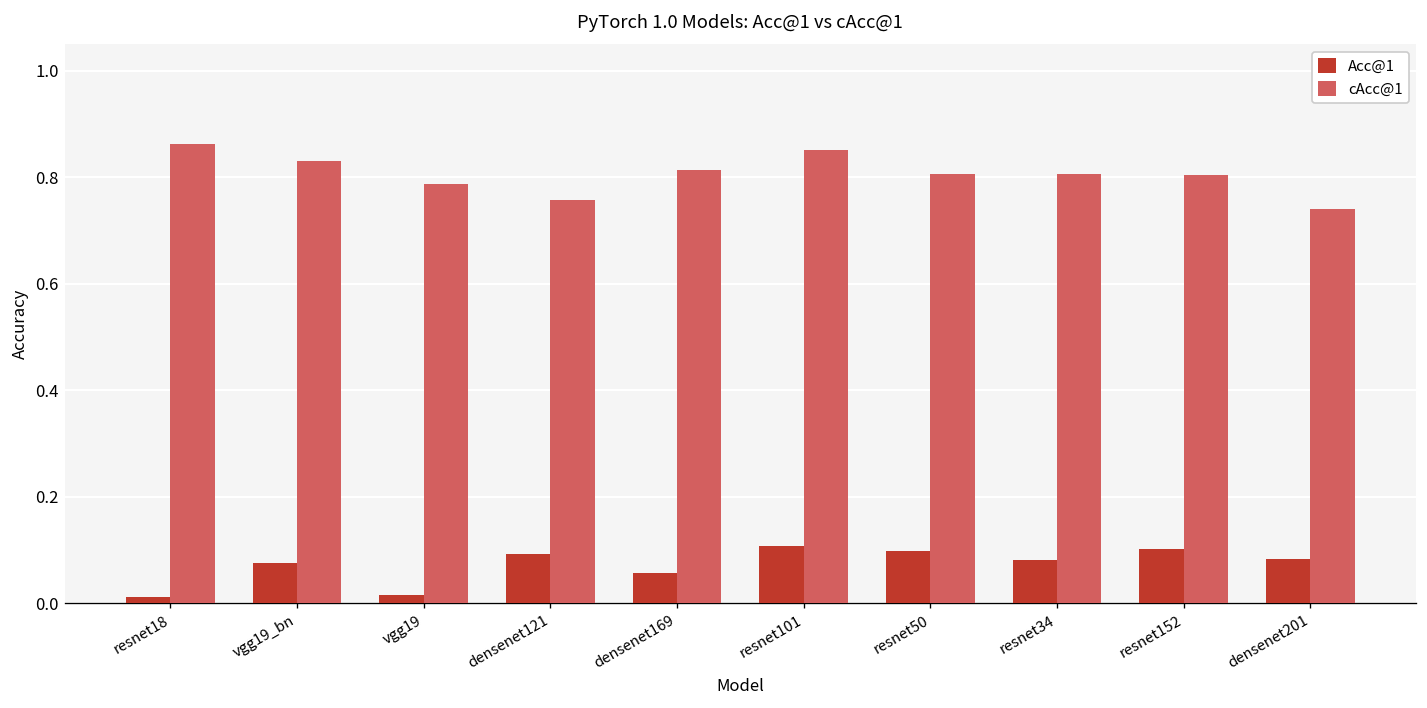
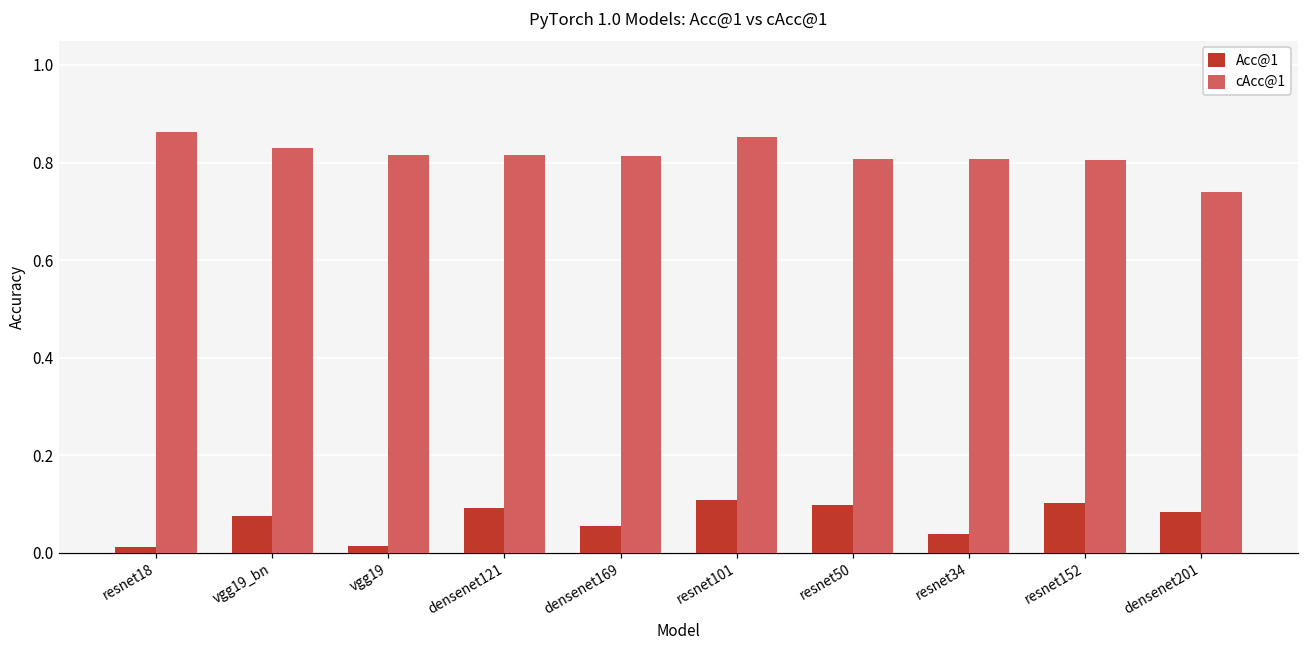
  {
    "Acc@1": {
      "resnet18": 0.01,
      "vgg19_bn": 0.08,
      "vgg19": 0.01,
      "densenet121": 0.09,
      "densenet169": 0.06,
      "resnet101": 0.11,
      "resnet50": 0.10,
-     "resnet34": 0.08,
+     "resnet34": 0.04,
      "resnet152": 0.10,
      "densenet201": 0.08
    },
    "cAcc@1": {
      "resnet18": 0.86,
      "vgg19_bn": 0.83,
-     "vgg19": 0.79,
-     "densenet121": 0.76,
+     "vgg19": 0.82,
+     "densenet121": 0.82,
      "densenet169": 0.81,
      "resnet101": 0.85,
      "resnet50": 0.81,
      "resnet34": 0.81,
      "resnet152": 0.80,
      "densenet201": 0.74
    }
  }
